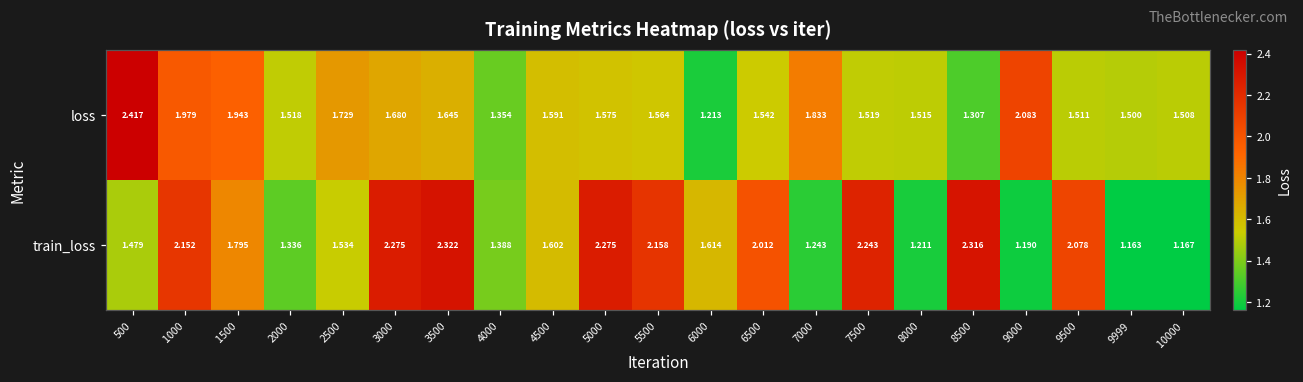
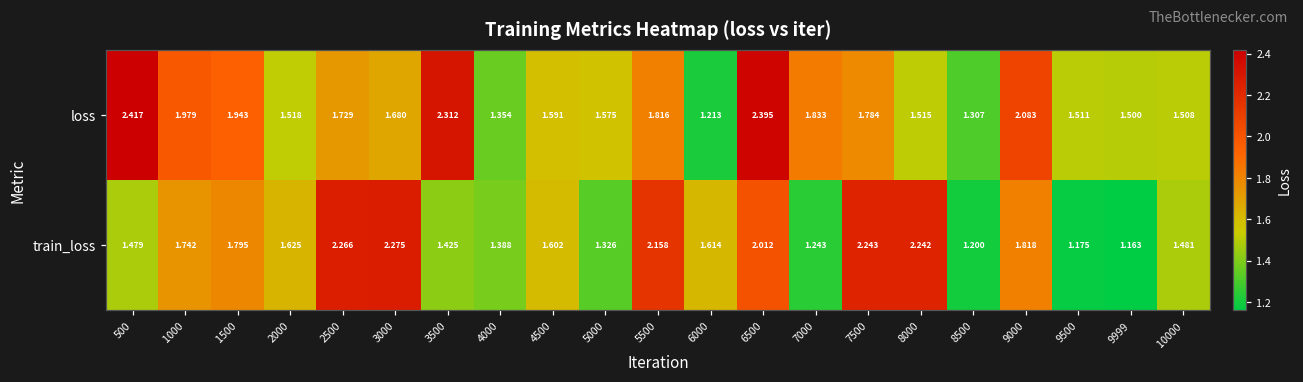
  {
    "loss": {
      "500": 2.417,
      "1000": 1.979,
      "1500": 1.943,
      "2000": 1.518,
      "2500": 1.729,
      "3000": 1.680,
-     "3500": 1.645,
+     "3500": 2.312,
      "4000": 1.354,
      "4500": 1.591,
      "5000": 1.575,
-     "5500": 1.564,
+     "5500": 1.816,
      "6000": 1.213,
-     "6500": 1.542,
+     "6500": 2.395,
      "7000": 1.833,
-     "7500": 1.519,
+     "7500": 1.784,
      "8000": 1.515,
      "8500": 1.307,
      "9000": 2.083,
      "9500": 1.511,
      "9999": 1.500,
      "10000": 1.508
    },
    "train_loss": {
      "500": 1.479,
-     "1000": 2.152,
+     "1000": 1.742,
      "1500": 1.795,
-     "2000": 1.336,
-     "2500": 1.534,
+     "2000": 1.625,
+     "2500": 2.266,
      "3000": 2.275,
-     "3500": 2.322,
+     "3500": 1.425,
      "4000": 1.388,
      "4500": 1.602,
-     "5000": 2.275,
+     "5000": 1.326,
      "5500": 2.158,
      "6000": 1.614,
      "6500": 2.012,
      "7000": 1.243,
      "7500": 2.243,
-     "8000": 1.211,
-     "8500": 2.316,
-     "9000": 1.190,
-     "9500": 2.078,
+     "8000": 2.242,
+     "8500": 1.200,
+     "9000": 1.818,
+     "9500": 1.175,
      "9999": 1.163,
-     "10000": 1.167
+     "10000": 1.481
    }
  }
